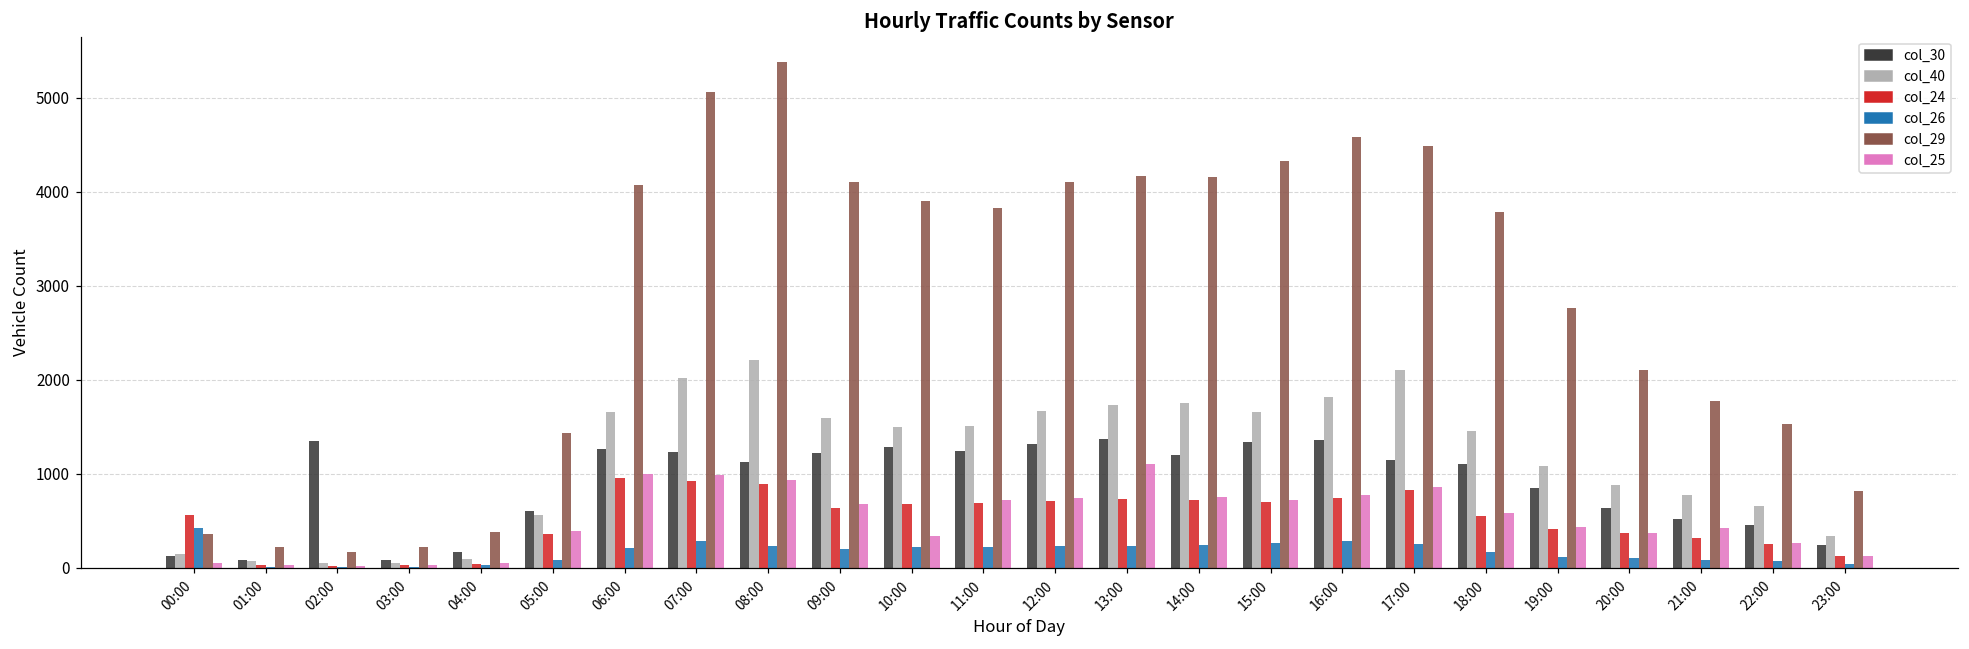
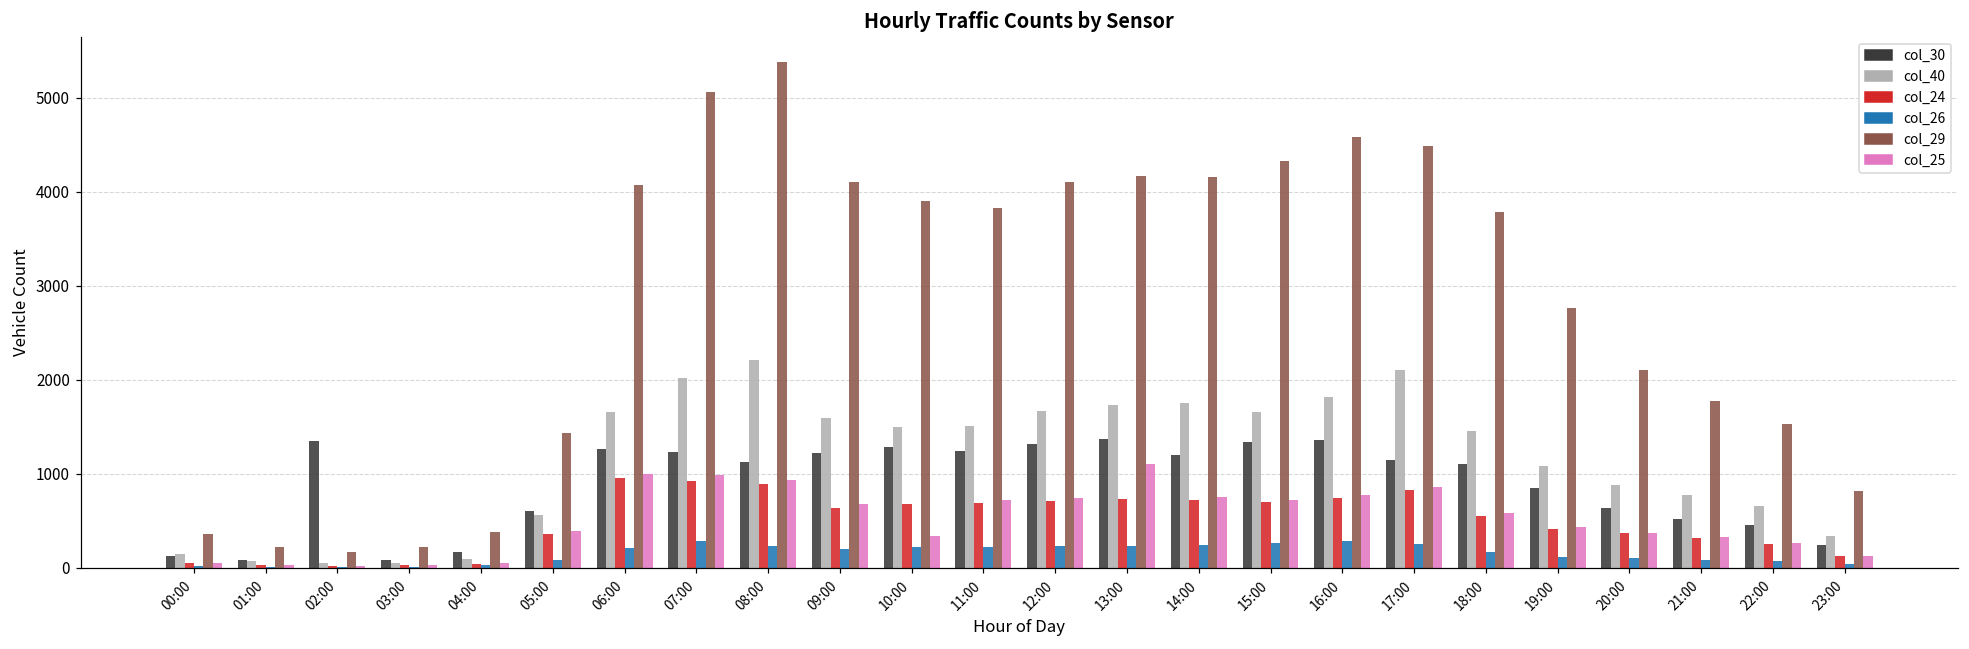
  {
    "col_30": {
      "00:00": 100,
      "01:00": 100,
      "02:00": 1300,
      "03:00": 100,
      "04:00": 200,
      "05:00": 600,
      "06:00": 1300,
      "07:00": 1200,
      "08:00": 1100,
      "09:00": 1200,
      "10:00": 1300,
      "11:00": 1200,
      "12:00": 1300,
      "13:00": 1400,
      "14:00": 1200,
      "15:00": 1300,
      "16:00": 1400,
      "17:00": 1100,
      "18:00": 1100,
      "19:00": 800,
      "20:00": 600,
      "21:00": 500,
      "22:00": 500,
      "23:00": 200
    },
    "col_40": {
      "00:00": 100,
      "01:00": 100,
      "02:00": 100,
      "03:00": 100,
      "04:00": 100,
      "05:00": 600,
      "06:00": 1700,
      "07:00": 2000,
      "08:00": 2200,
      "09:00": 1600,
      "10:00": 1500,
      "11:00": 1500,
      "12:00": 1700,
      "13:00": 1700,
      "14:00": 1800,
      "15:00": 1700,
      "16:00": 1800,
      "17:00": 2100,
      "18:00": 1500,
      "19:00": 1100,
      "20:00": 900,
      "21:00": 800,
      "22:00": 700,
      "23:00": 300
    },
    "col_24": {
-     "00:00": 600,
+     "00:00": 100,
      "04:00": 0,
      "05:00": 400,
      "06:00": 1000,
      "07:00": 900,
      "08:00": 900,
      "09:00": 600,
      "10:00": 700,
      "11:00": 700,
      "12:00": 700,
      "13:00": 700,
      "14:00": 700,
      "15:00": 700,
      "16:00": 700,
      "17:00": 800,
      "18:00": 500,
      "19:00": 400,
      "20:00": 400,
      "21:00": 300,
      "22:00": 300,
      "23:00": 100
    },
    "col_26": {
-     "00:00": 400,
+     "00:00": 0,
      "05:00": 100,
      "06:00": 200,
      "07:00": 300,
      "08:00": 200,
      "09:00": 200,
      "10:00": 200,
      "11:00": 200,
      "12:00": 200,
      "13:00": 200,
      "14:00": 200,
      "15:00": 300,
      "16:00": 300,
      "17:00": 300,
      "18:00": 200,
      "19:00": 100,
      "20:00": 100,
      "21:00": 100,
      "22:00": 100,
      "23:00": 0
    },
    "col_29": {
      "00:00": 400,
      "01:00": 200,
      "02:00": 200,
      "03:00": 200,
      "04:00": 400,
      "05:00": 1400,
      "06:00": 4100,
      "07:00": 5100,
      "08:00": 5400,
      "09:00": 4100,
      "10:00": 3900,
      "11:00": 3800,
      "12:00": 4100,
      "13:00": 4200,
      "14:00": 4200,
      "15:00": 4300,
      "16:00": 4600,
      "17:00": 4500,
      "18:00": 3800,
      "19:00": 2800,
      "20:00": 2100,
      "21:00": 1800,
      "22:00": 1500,
      "23:00": 800
    },
    "col_25": {
      "00:00": 100,
      "01:00": 0,
      "03:00": 0,
      "04:00": 100,
      "05:00": 400,
      "06:00": 1000,
      "07:00": 1000,
      "08:00": 900,
      "09:00": 700,
      "10:00": 300,
      "11:00": 700,
      "12:00": 700,
      "13:00": 1100,
      "14:00": 800,
      "15:00": 700,
      "16:00": 800,
      "17:00": 900,
      "18:00": 600,
      "19:00": 400,
      "20:00": 400,
-     "21:00": 400,
+     "21:00": 300,
      "22:00": 300,
      "23:00": 100
    }
  }
